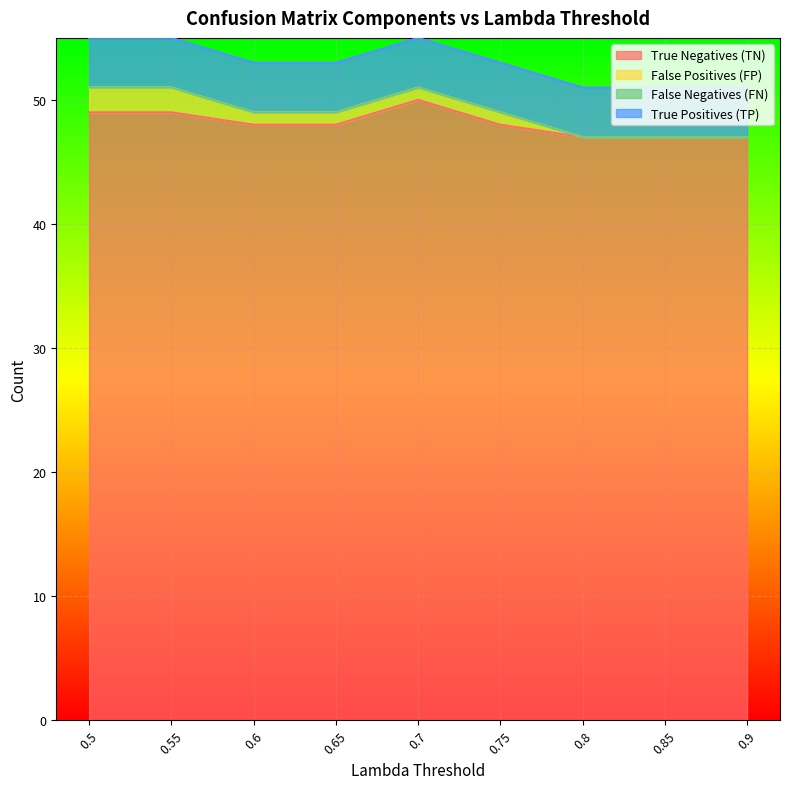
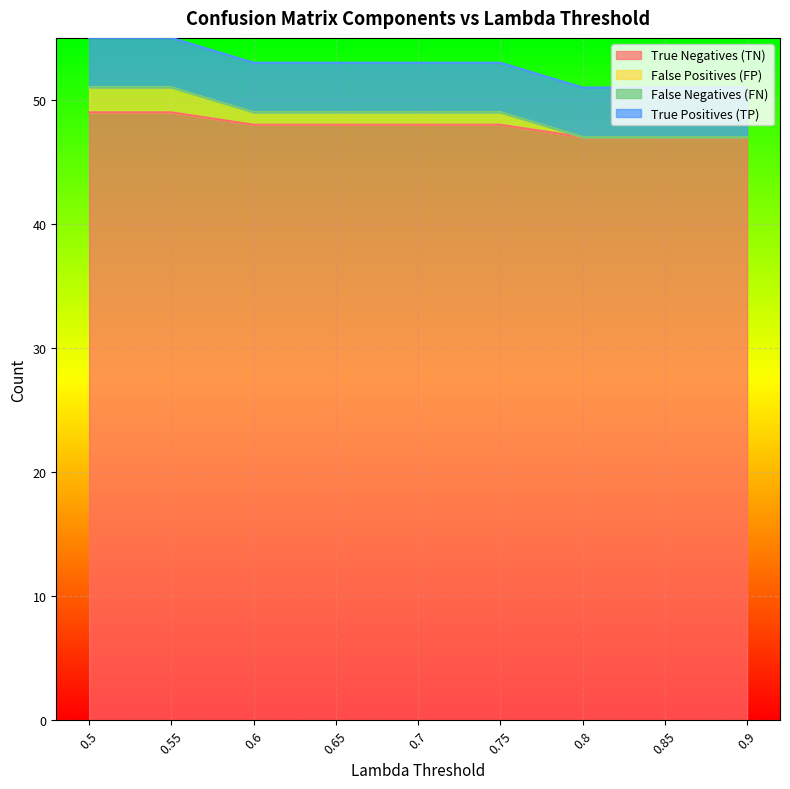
  {
    "True Negatives (TN)": {
      "0.5": 49,
      "0.55": 49,
      "0.6": 48,
      "0.65": 48,
-     "0.7": 50,
+     "0.7": 48,
      "0.75": 48
    },
    "True Positives (TP)": {
      "0.5": 4,
      "0.55": 4,
      "0.6": 4,
      "0.65": 4,
      "0.7": 4,
      "0.75": 4,
      "0.8": 4
    }
  }
